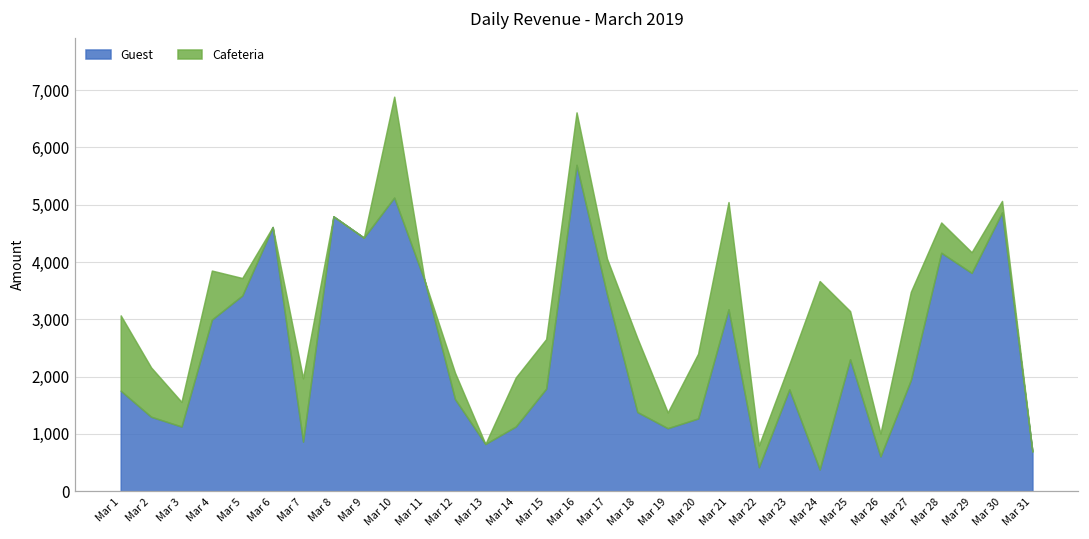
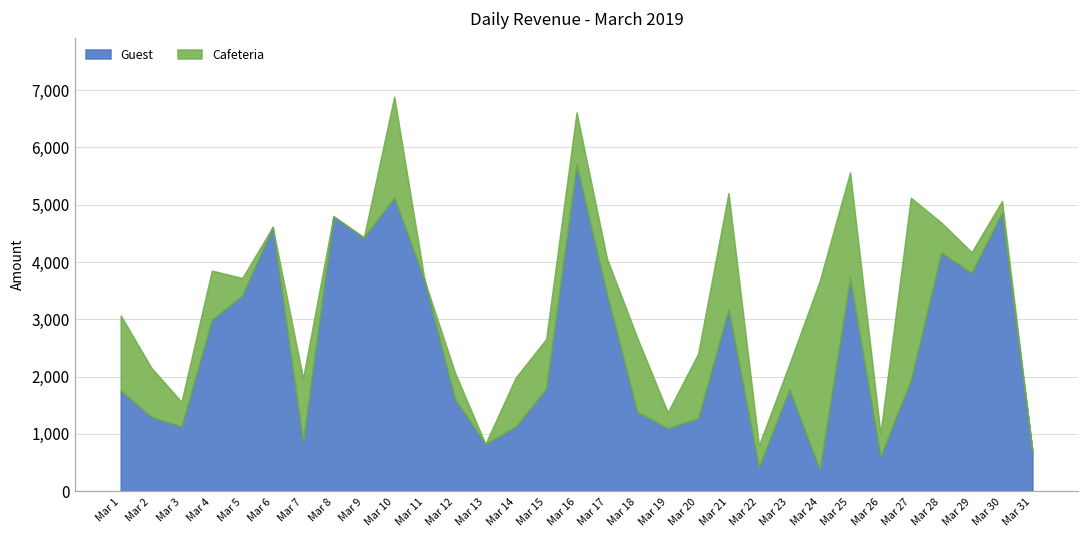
  {
    "Guest": {
      "Mar 1": "1,800",
      "Mar 2": "1,300",
      "Mar 3": "1,100",
      "Mar 4": "3,000",
      "Mar 5": "3,400",
      "Mar 7": "900",
      "Mar 10": "5,100",
      "Mar 12": "1,600",
      "Mar 14": "1,100",
      "Mar 15": "1,800",
      "Mar 16": "5,700",
      "Mar 17": "3,400",
      "Mar 18": "1,400",
      "Mar 19": "1,100",
      "Mar 20": "1,300",
      "Mar 21": "3,200",
      "Mar 22": "400",
      "Mar 23": "1,800",
      "Mar 24": "400",
-     "Mar 25": "2,300",
+     "Mar 25": "3,700",
      "Mar 26": "600",
      "Mar 27": "1,900",
      "Mar 28": "4,200",
      "Mar 29": "3,800",
      "Mar 30": "4,900"
    },
    "Cafeteria": {
      "Mar 1": "1,300",
      "Mar 2": "900",
      "Mar 3": "400",
      "Mar 4": "900",
      "Mar 5": "300",
      "Mar 7": "1,100",
      "Mar 10": "1,800",
      "Mar 12": "500",
      "Mar 14": "900",
      "Mar 15": "900",
      "Mar 16": "900",
      "Mar 17": "600",
      "Mar 18": "1,300",
      "Mar 19": "300",
      "Mar 20": "1,100",
-     "Mar 21": "1,900",
+     "Mar 21": "2,000",
      "Mar 22": "400",
      "Mar 23": "400",
      "Mar 24": "3,300",
-     "Mar 25": "800",
+     "Mar 25": "1,800",
      "Mar 26": "400",
-     "Mar 27": "1,500",
+     "Mar 27": "3,200",
      "Mar 28": "500",
      "Mar 29": "400",
      "Mar 30": "200"
    }
  }
